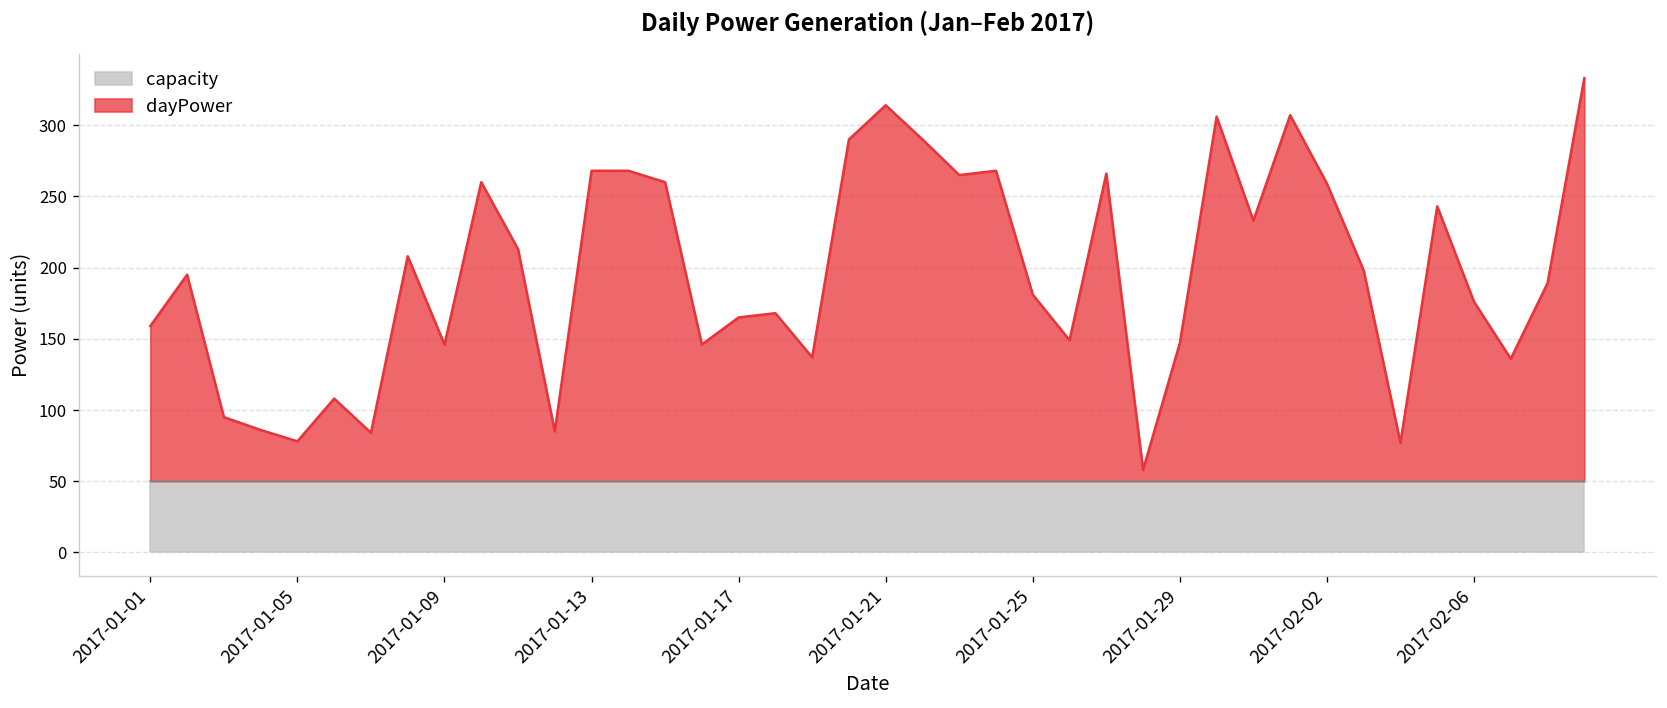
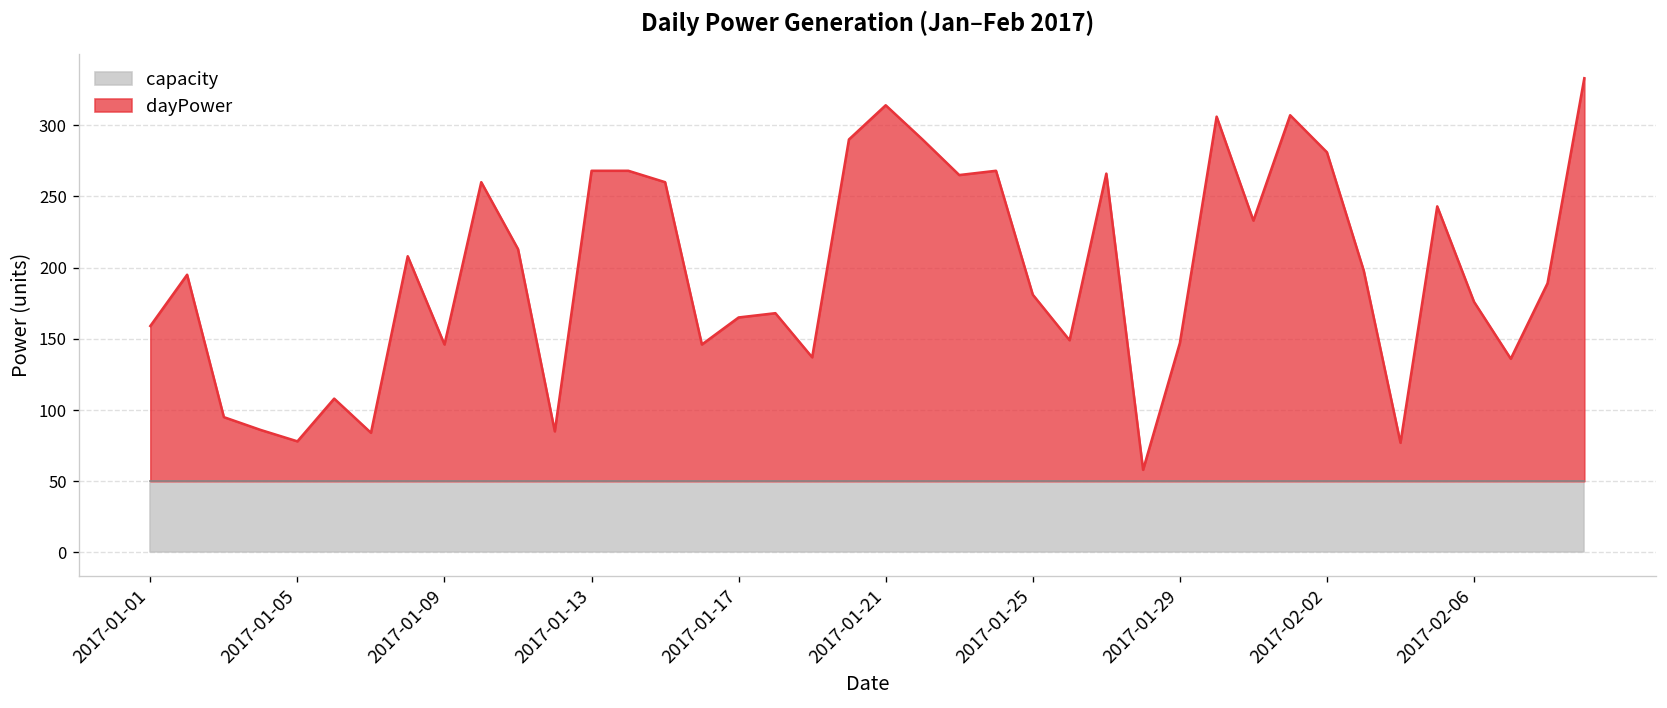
  {
    "dayPower": {
      "2017-01-01": 159,
      "2017-01-05": 78,
      "2017-01-09": 146,
      "2017-01-13": 268,
      "2017-01-17": 165,
      "2017-01-21": 314,
      "2017-01-25": 181,
      "2017-01-29": 147,
-     "2017-02-02": 259,
+     "2017-02-02": 281,
      "2017-02-06": 176
    },
    "capacity": {
      "2017-01-01": 50,
      "2017-01-05": 50,
      "2017-01-09": 50,
      "2017-01-13": 50,
      "2017-01-17": 50,
      "2017-01-21": 50,
      "2017-01-25": 50,
      "2017-01-29": 50,
      "2017-02-02": 50,
      "2017-02-06": 50
    }
  }
